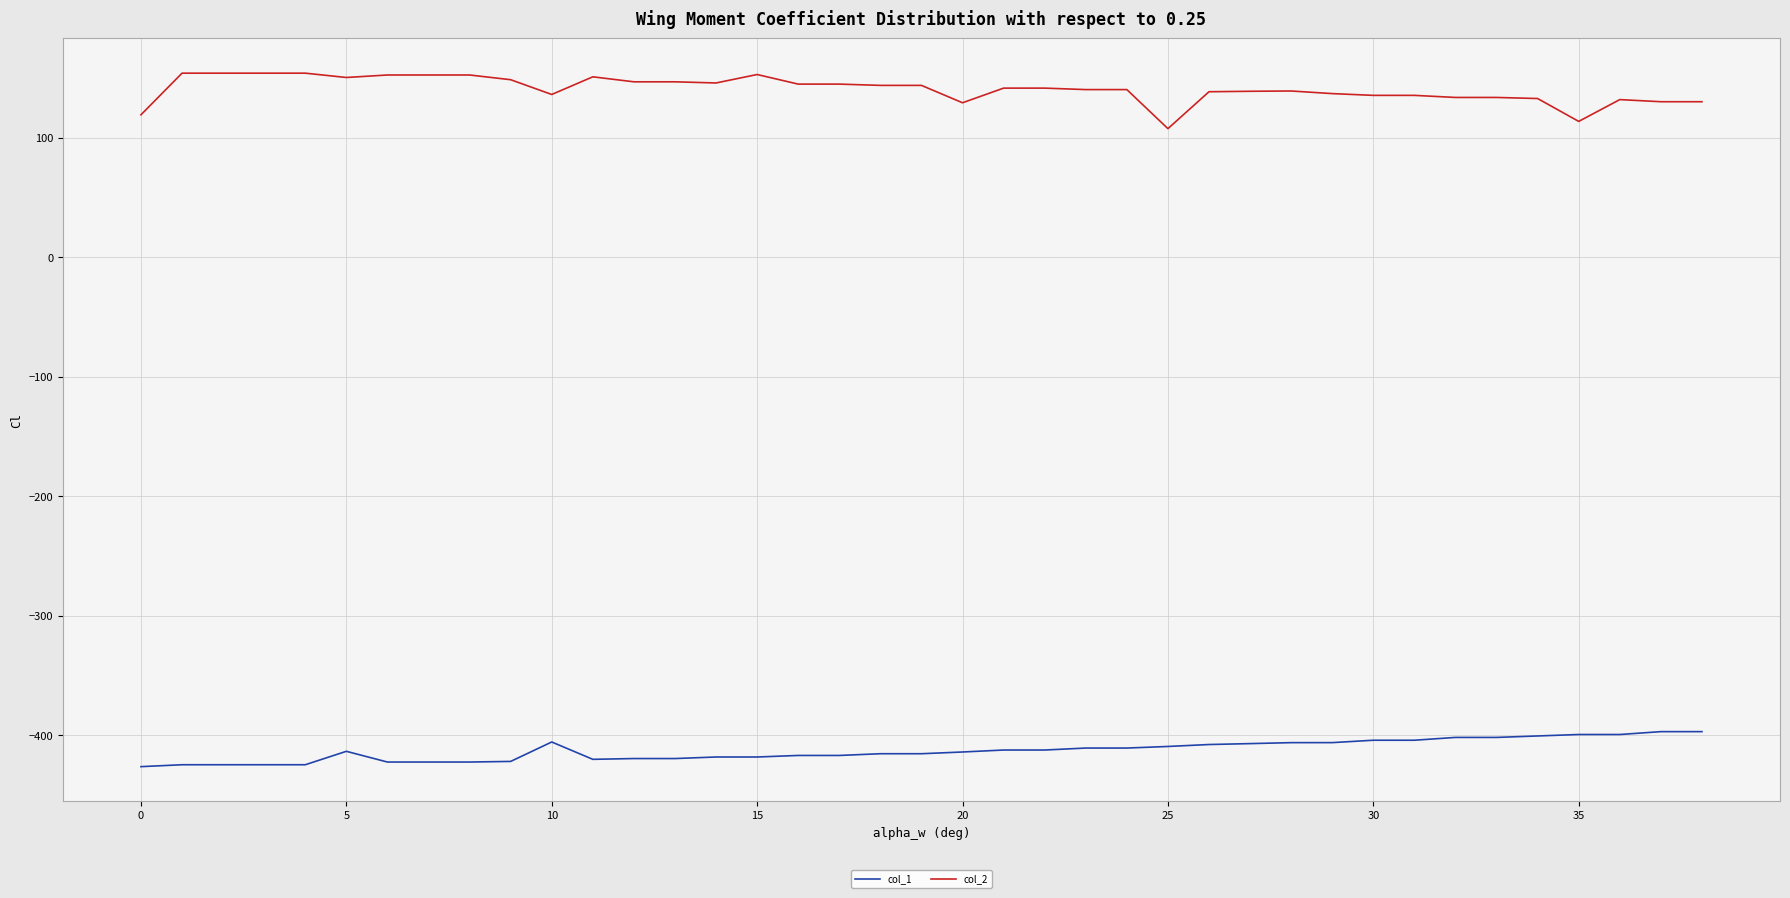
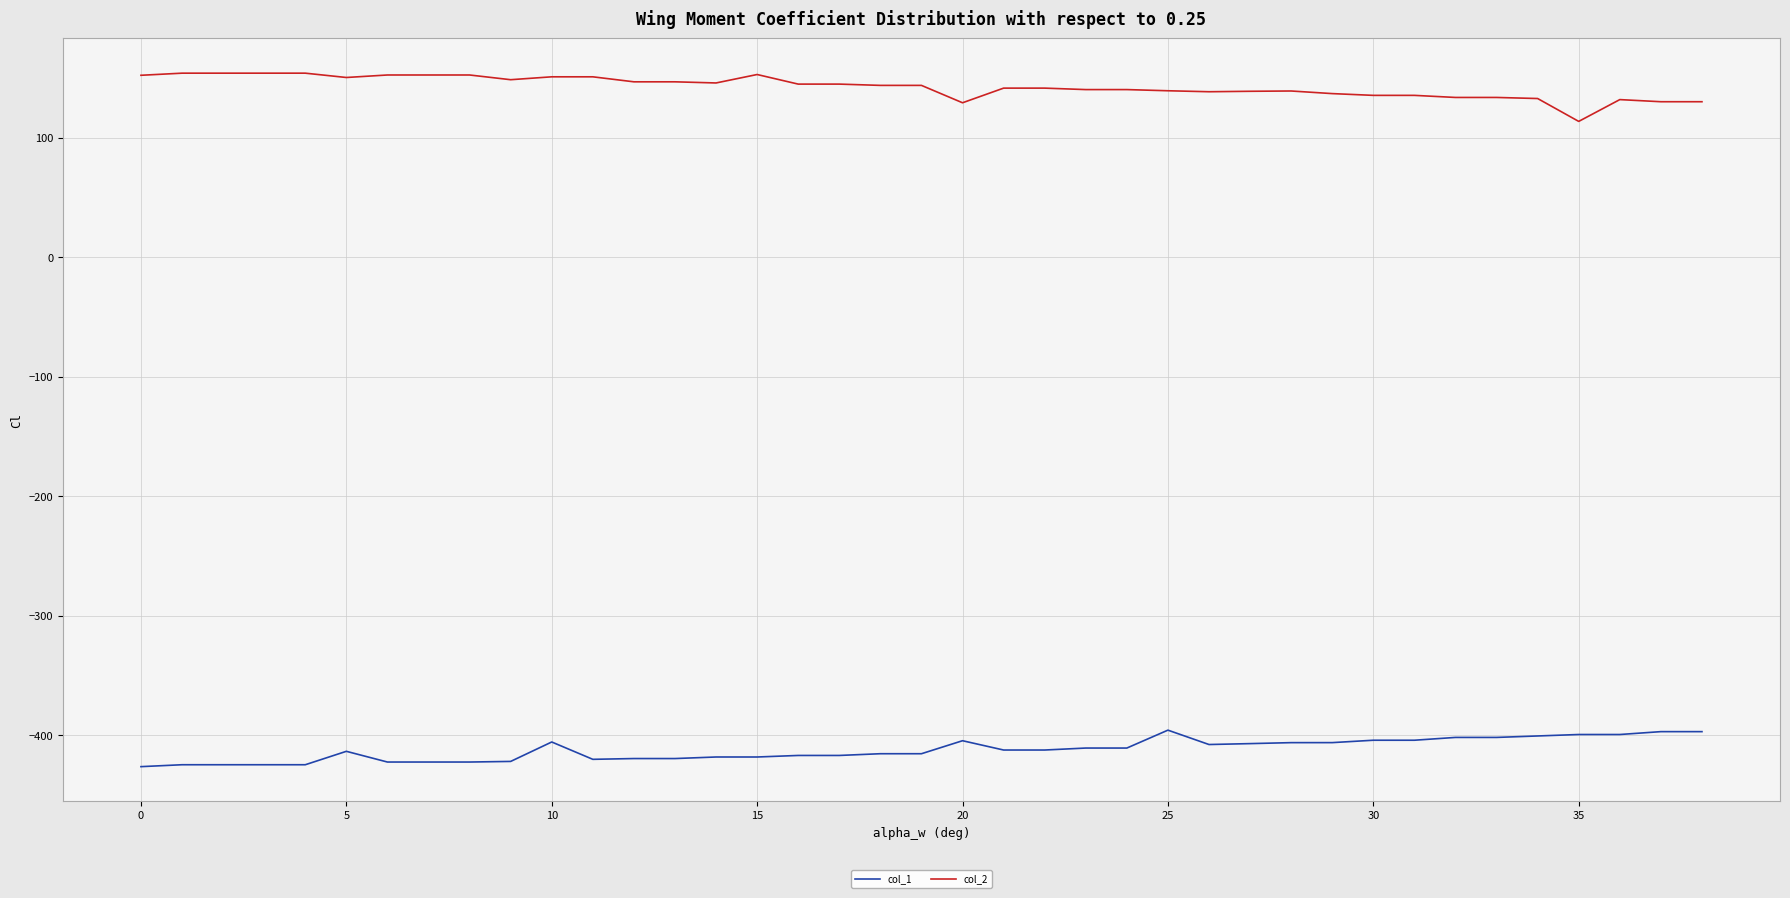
  {
    "col_1": {
      "0": -426,
      "5": -413,
      "10": -406,
      "15": -418,
-     "20": -414,
-     "25": -409,
+     "20": -405,
+     "25": -396,
      "30": -404,
      "35": -399
    },
    "col_2": {
-     "0": 119,
+     "0": 152,
      "5": 150,
-     "10": 136,
+     "10": 151,
      "15": 153,
      "20": 129,
-     "25": 108,
+     "25": 139,
      "30": 135,
      "35": 114
    }
  }
